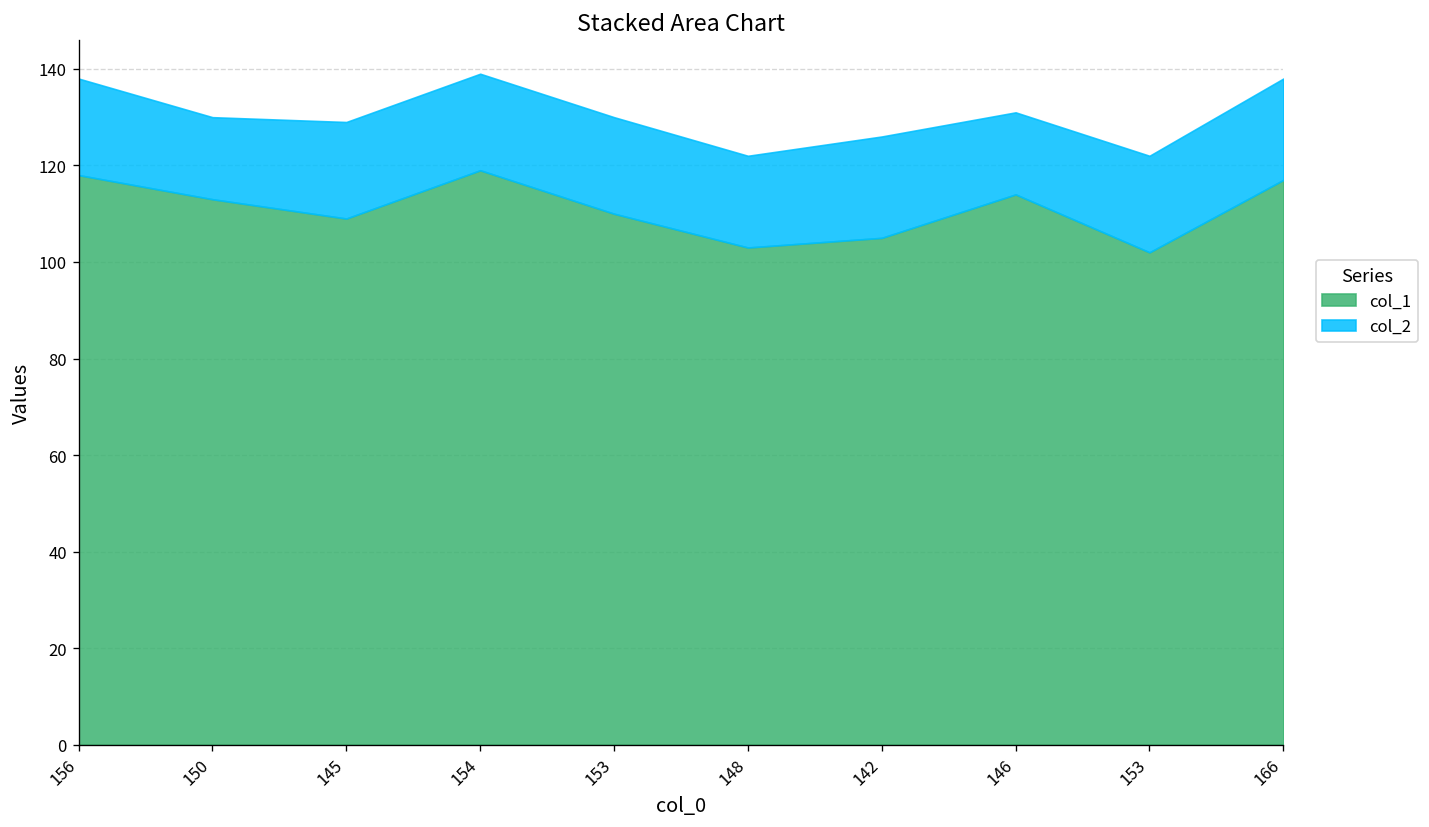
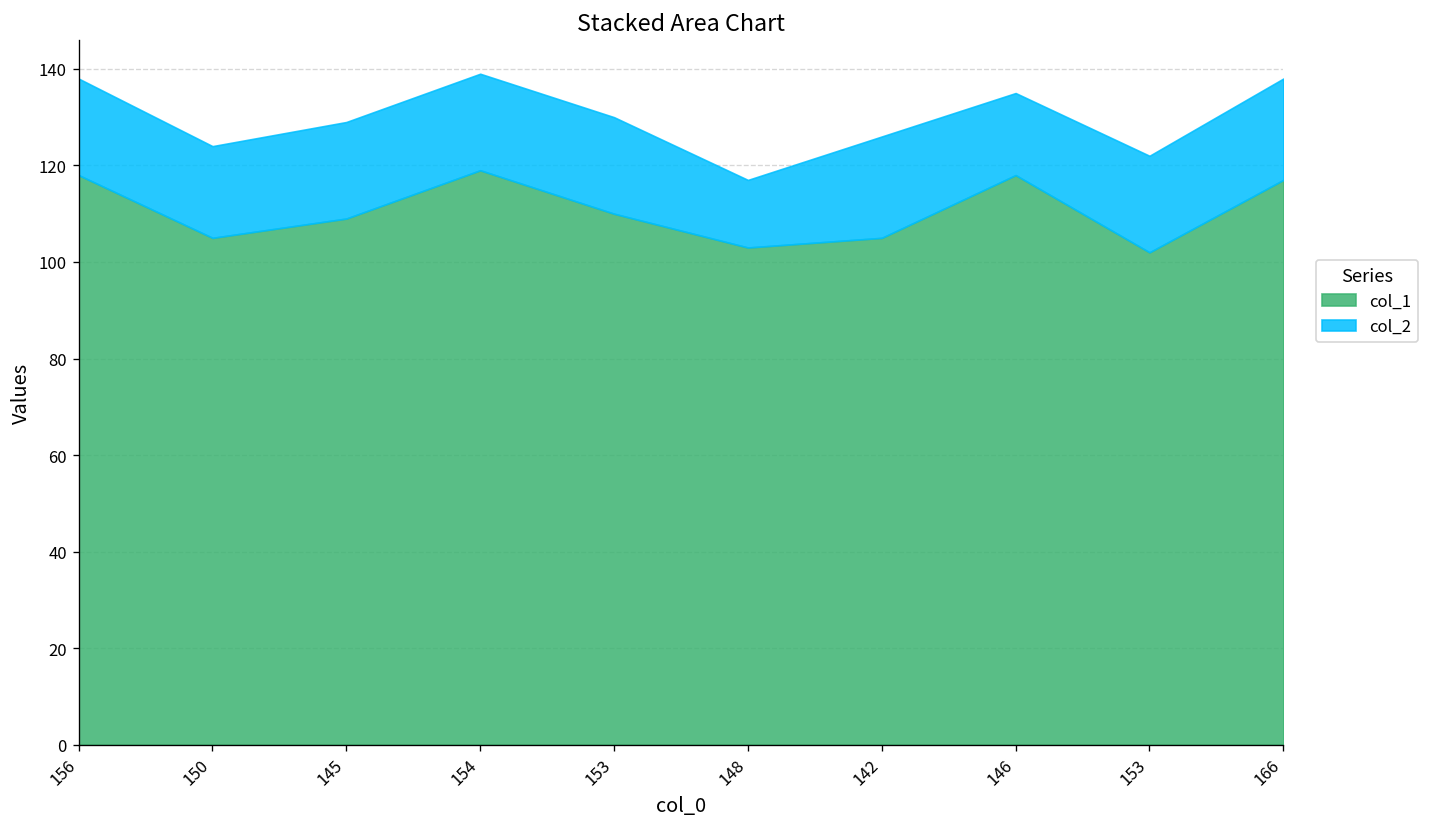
  {
    "col_1": {
      "156": 118,
-     "150": 113,
+     "150": 105,
      "145": 109,
      "154": 119,
      "148": 103,
      "142": 105,
-     "146": 114,
+     "146": 118,
      "166": 117
    },
    "col_2": {
      "156": 20,
-     "150": 17,
+     "150": 19,
      "145": 20,
      "154": 20,
-     "148": 19,
+     "148": 14,
      "142": 21,
      "146": 17,
      "166": 21
    }
  }
